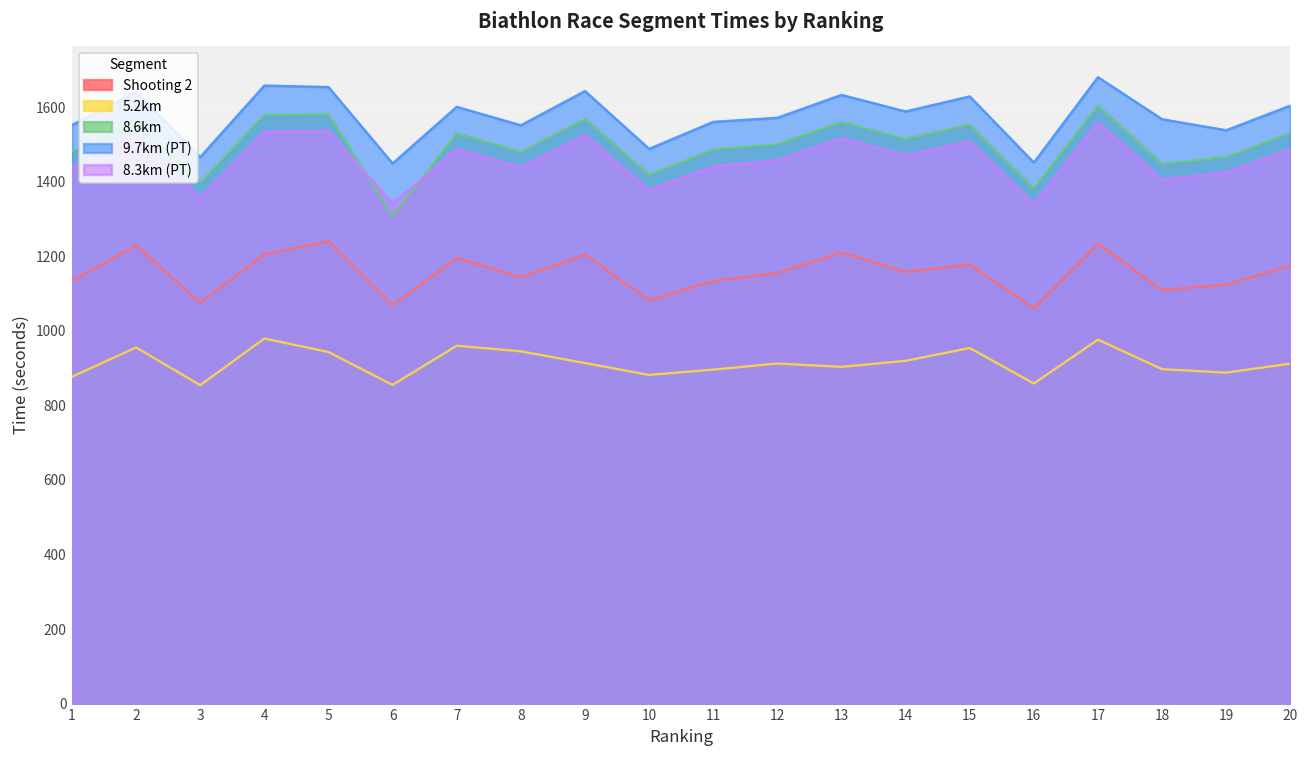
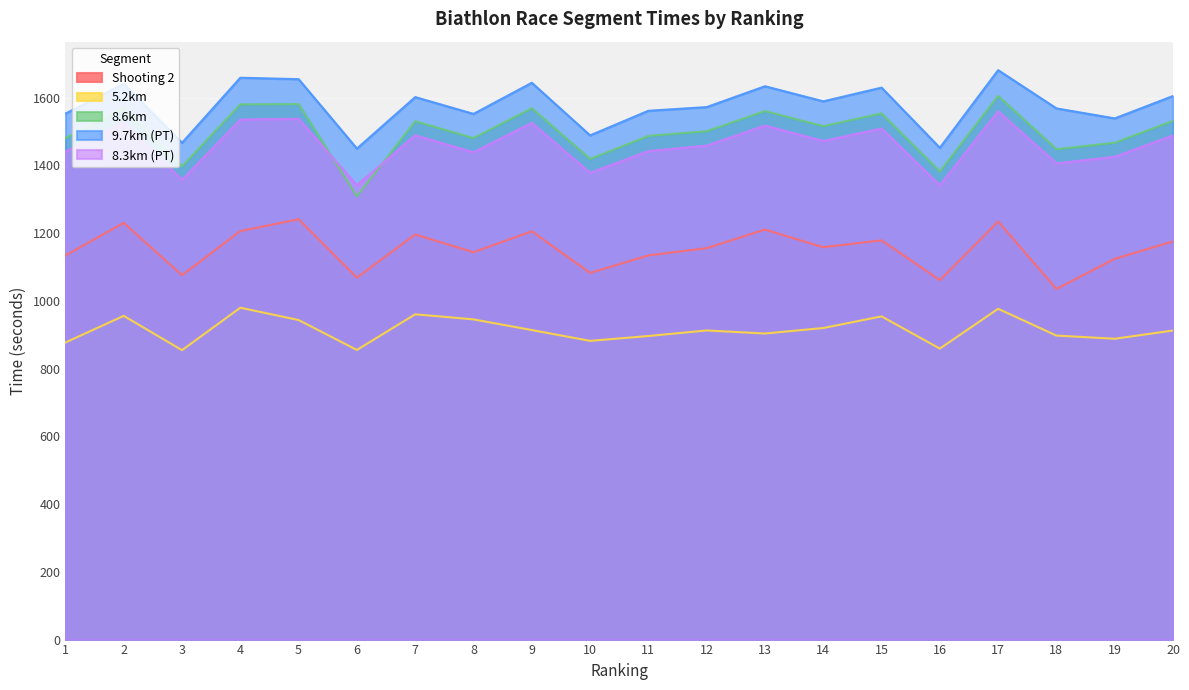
  {
    "Shooting 2": {
      "1": 1130,
      "2": 1230,
      "3": 1080,
      "4": 1210,
      "5": 1240,
      "6": 1070,
      "7": 1200,
      "8": 1140,
      "9": 1210,
      "10": 1080,
      "11": 1130,
      "12": 1160,
      "13": 1210,
      "14": 1160,
      "15": 1180,
      "16": 1060,
      "17": 1230,
-     "18": 1110,
+     "18": 1040,
      "19": 1120,
      "20": 1180
    },
    "5.2km": {
      "1": 880,
      "2": 960,
      "3": 850,
      "4": 980,
      "5": 940,
      "6": 860,
      "7": 960,
      "8": 950,
      "9": 910,
      "10": 880,
      "11": 900,
      "12": 910,
      "13": 900,
      "14": 920,
      "15": 950,
      "16": 860,
      "17": 980,
      "18": 900,
      "19": 890,
      "20": 910
    },
    "8.6km": {
      "1": 1480,
      "3": 1400,
      "4": 1580,
      "5": 1580,
      "6": 1310,
      "7": 1530,
      "8": 1480,
      "9": 1570,
      "10": 1420,
      "11": 1490,
      "12": 1500,
      "13": 1560,
      "14": 1520,
      "15": 1550,
      "16": 1380,
      "17": 1610,
      "18": 1450,
      "19": 1470,
      "20": 1530
    },
    "9.7km (PT)": {
      "1": 1550,
      "3": 1470,
      "4": 1660,
      "5": 1650,
      "6": 1450,
      "7": 1600,
      "8": 1550,
      "9": 1640,
      "10": 1490,
      "11": 1560,
      "12": 1570,
      "13": 1630,
      "14": 1590,
      "15": 1630,
      "16": 1450,
      "17": 1680,
      "18": 1570,
      "19": 1540,
      "20": 1600
    },
    "8.3km (PT)": {
      "1": 1440,
      "3": 1360,
      "4": 1540,
      "5": 1540,
      "6": 1340,
      "7": 1490,
      "8": 1440,
      "9": 1530,
      "10": 1380,
      "11": 1440,
      "12": 1460,
      "13": 1520,
      "14": 1470,
      "15": 1510,
      "16": 1340,
      "17": 1560,
      "18": 1410,
      "19": 1430,
      "20": 1490
    }
  }
